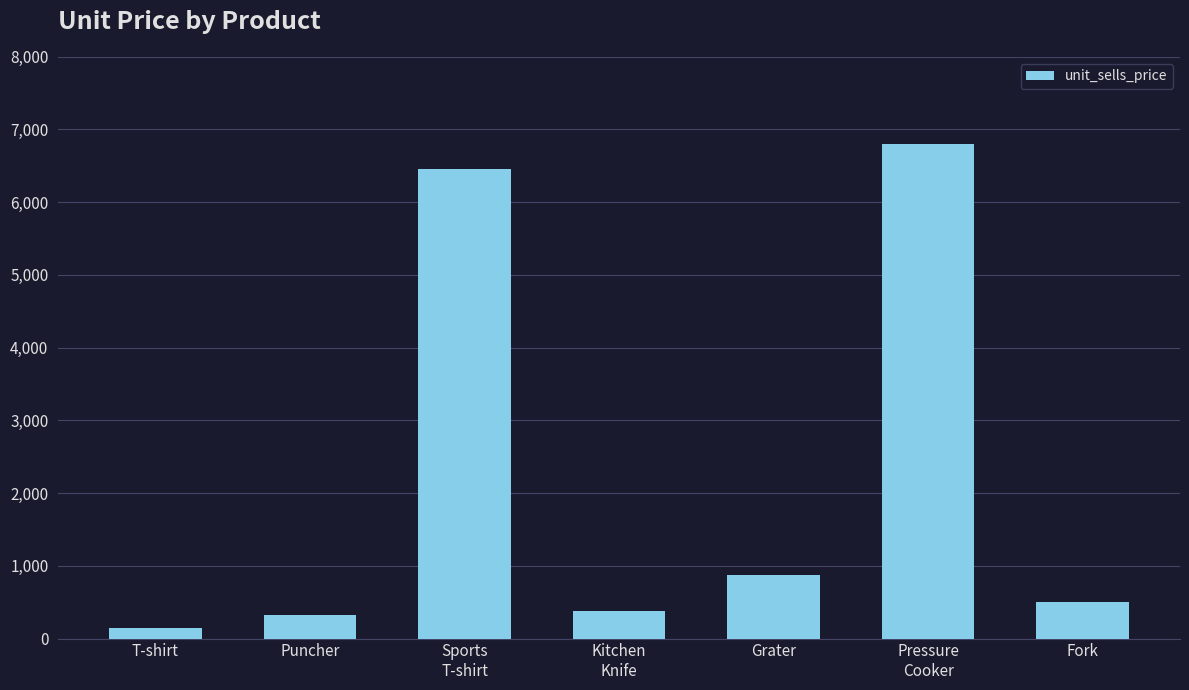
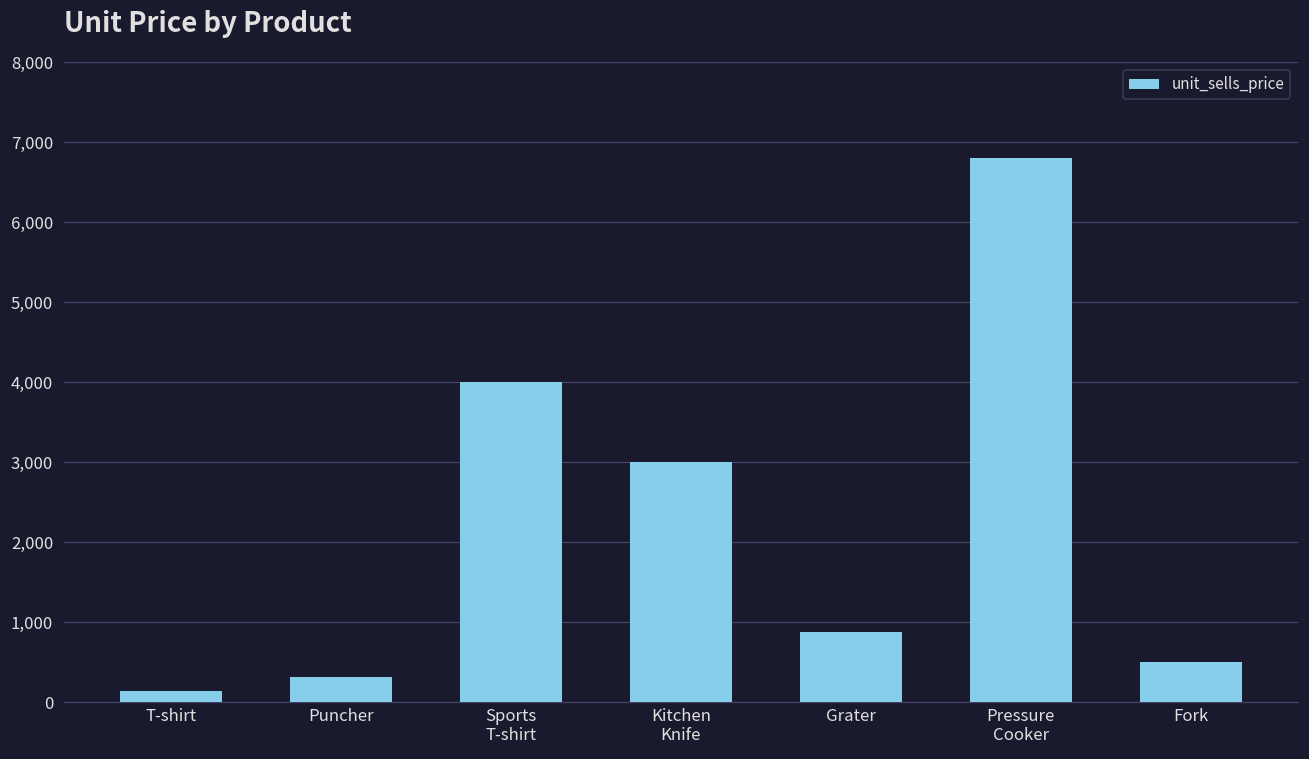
  {
    "T-shirt": "100",
    "Puncher": "300",
-   "Sports T-shirt": "6,500",
-   "Kitchen Knife": "400",
+   "Sports T-shirt": "4,000",
+   "Kitchen Knife": "3,000",
    "Grater": "900",
    "Pressure Cooker": "6,800",
    "Fork": "500"
  }
